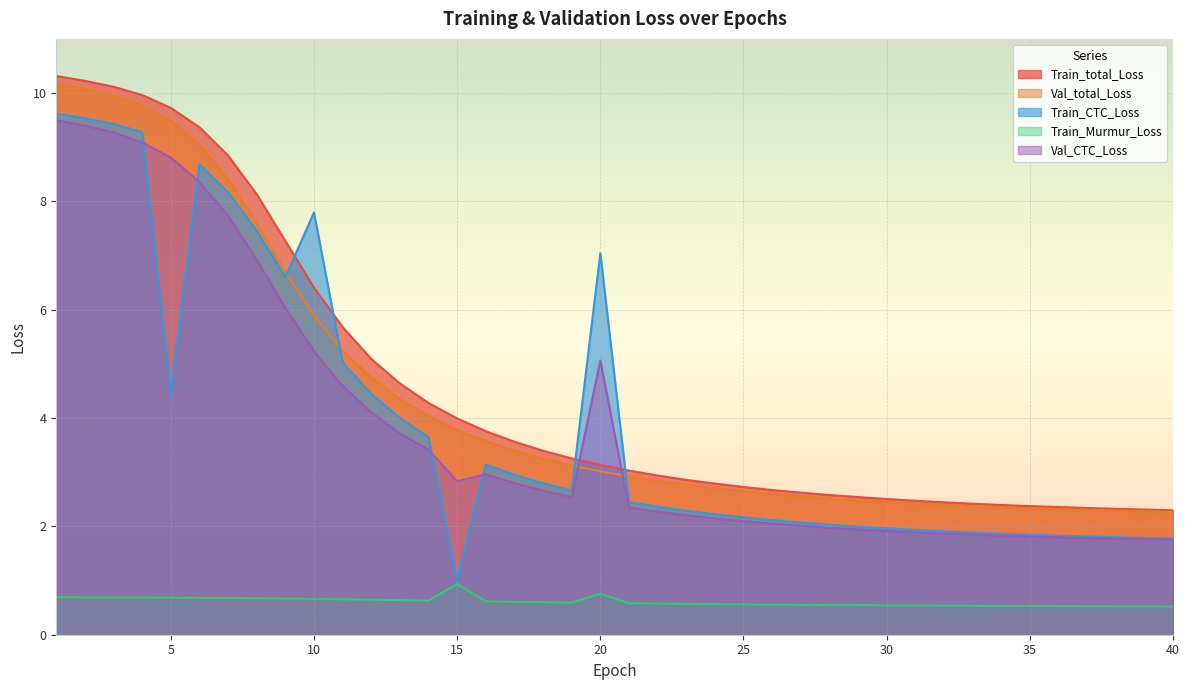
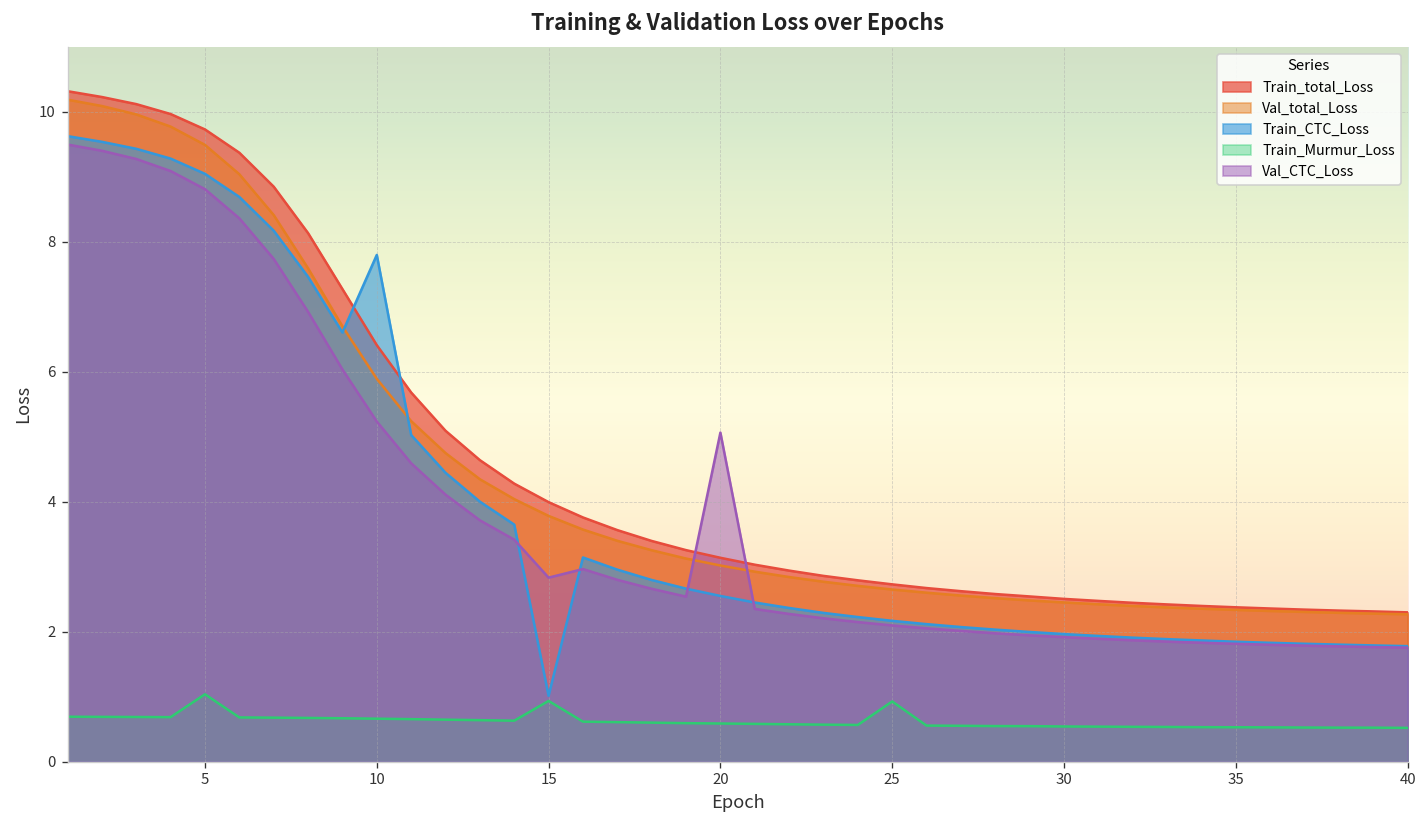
  {
    "Train_CTC_Loss": {
-     "5": 4.4,
+     "5": 9.0,
      "10": 7.8,
      "15": 1.0,
-     "20": 7.0,
+     "20": 2.5,
      "25": 2.2
    },
    "Train_Murmur_Loss": {
-     "5": 0.7,
+     "5": 1.0,
      "10": 0.7,
      "15": 0.9,
-     "20": 0.8,
-     "25": 0.6,
+     "20": 0.6,
+     "25": 0.9,
      "30": 0.5,
      "35": 0.5,
      "40": 0.5
    },
    "Val_CTC_Loss": {
      "5": 8.8,
      "10": 5.2,
      "15": 2.8,
      "20": 5.1,
      "25": 2.1
    }
  }
